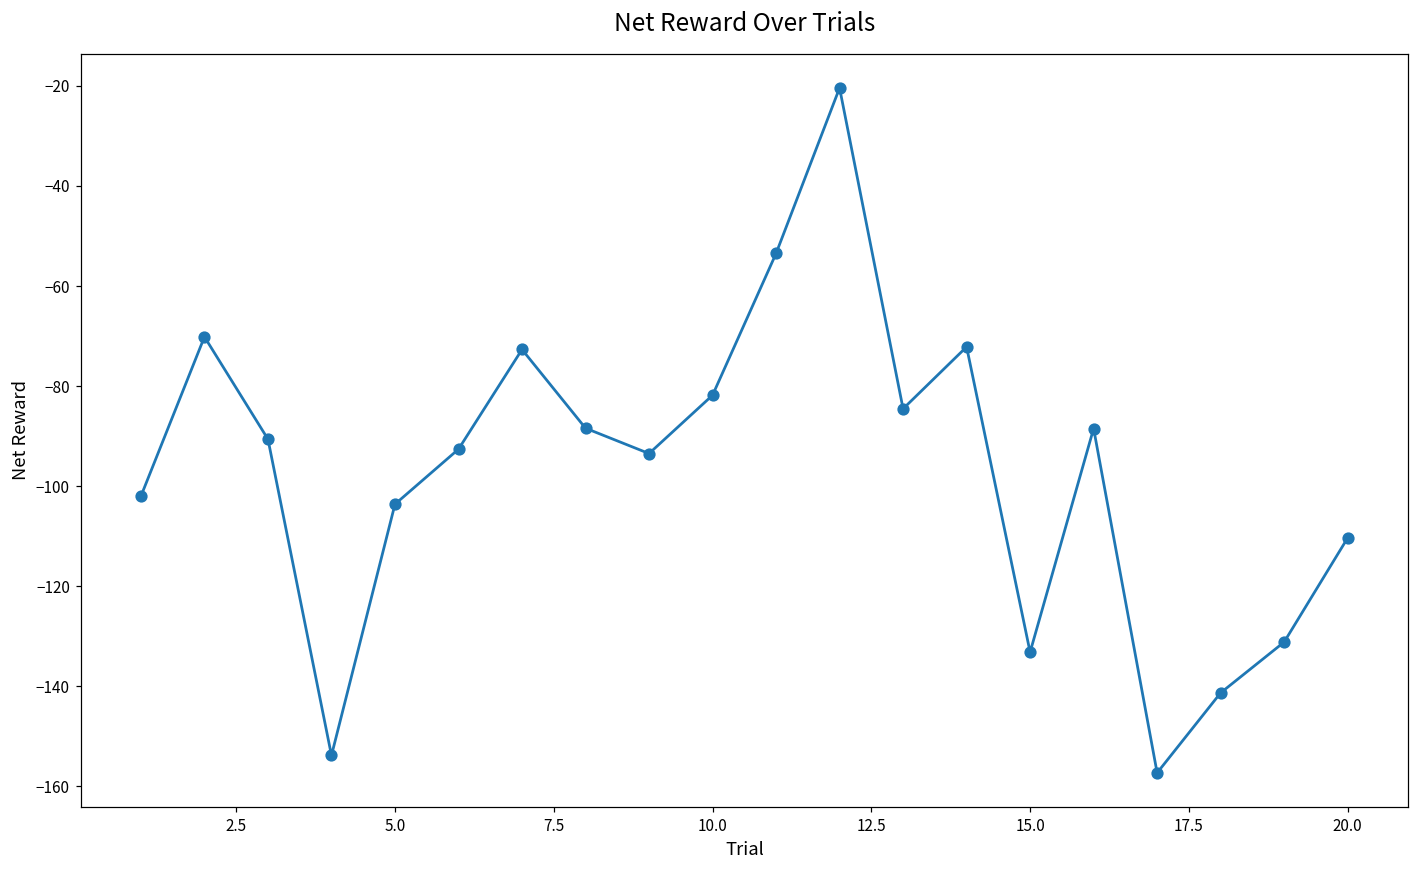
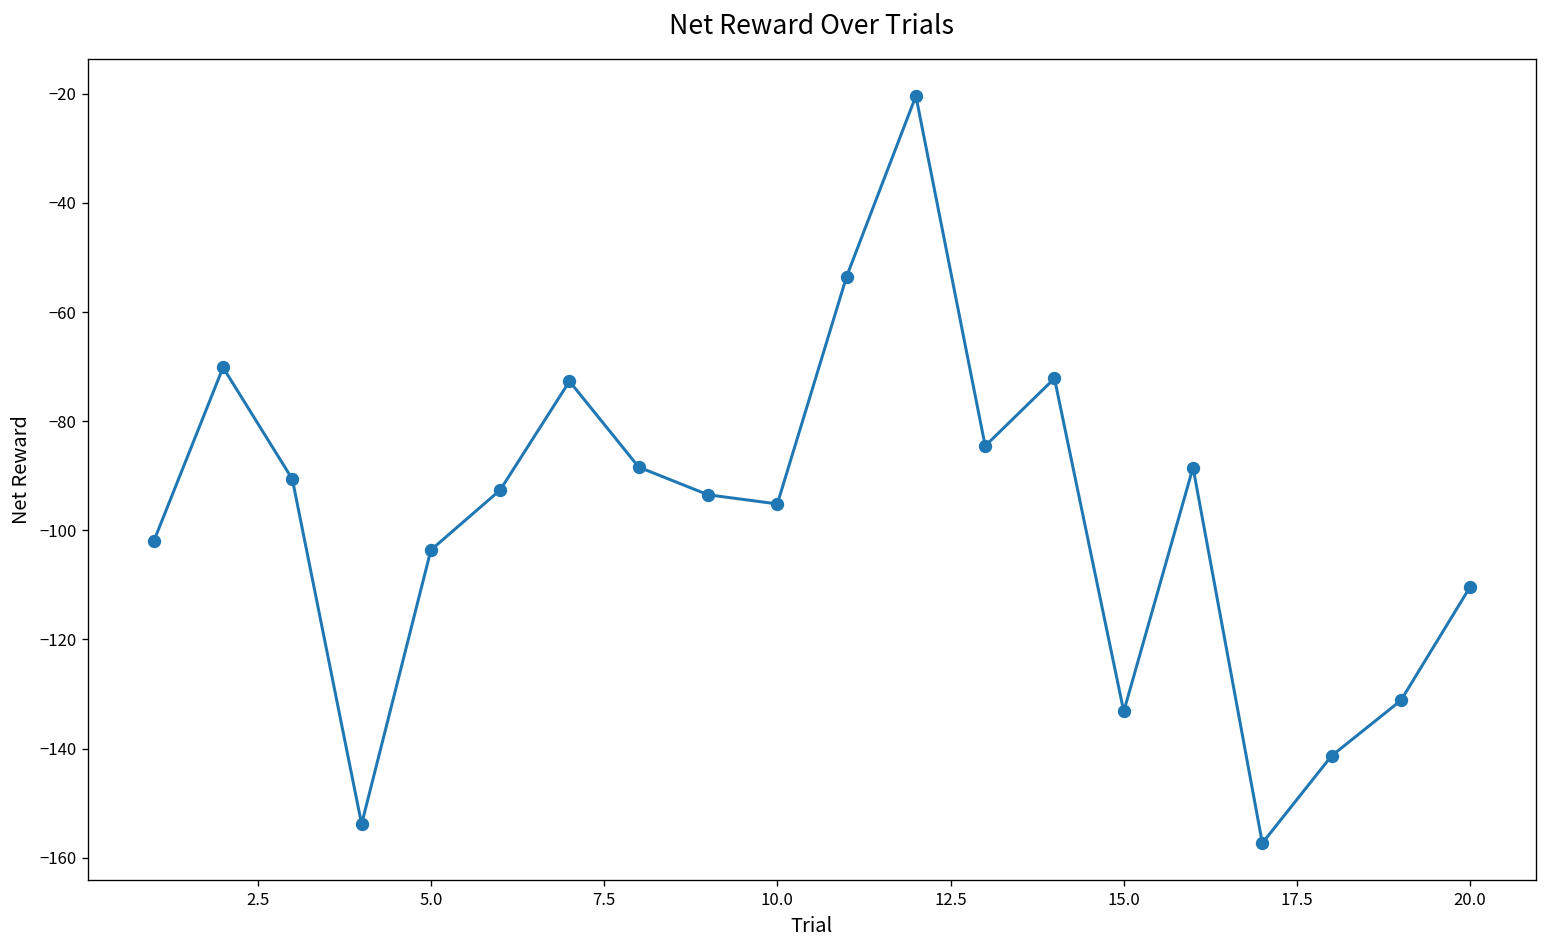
  {
    "5.0": -104,
-   "10.0": -82,
+   "10.0": -95,
    "15.0": -133,
    "20.0": -110
  }
